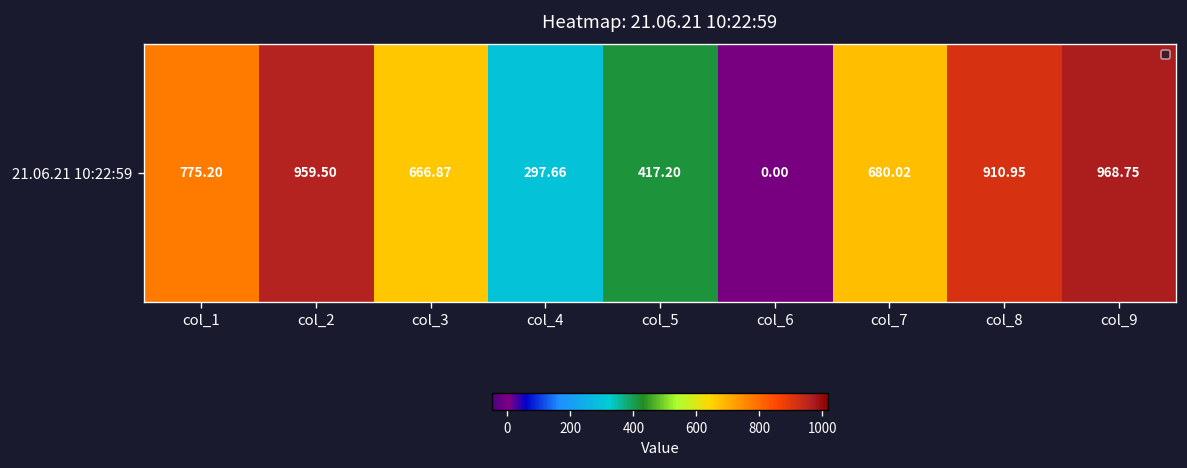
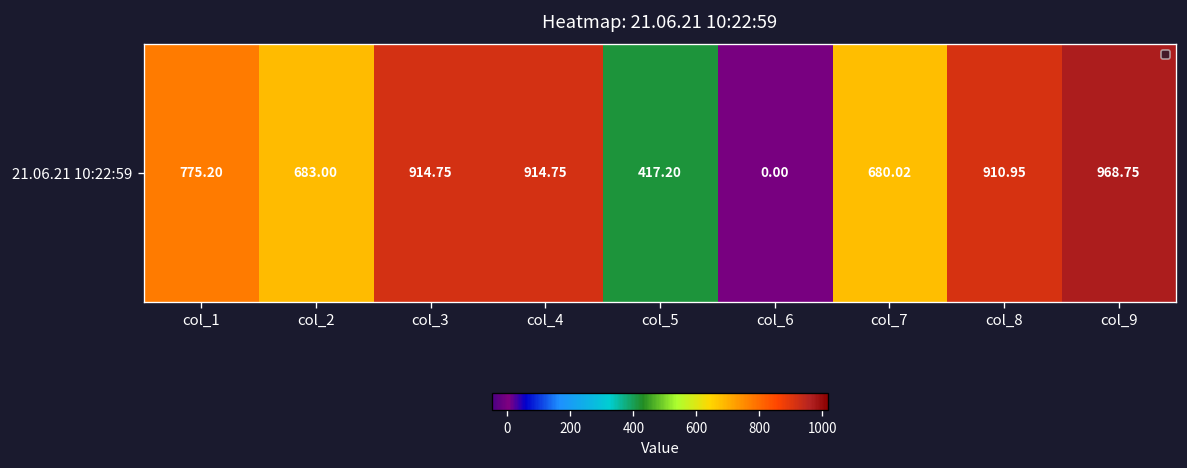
  {
    "21.06.21 10:22:59": {
      "col_1": 775.20,
-     "col_2": 959.50,
-     "col_3": 666.87,
-     "col_4": 297.66,
+     "col_2": 683.00,
+     "col_3": 914.75,
+     "col_4": 914.75,
      "col_5": 417.20,
      "col_6": 0.00,
      "col_7": 680.02,
      "col_8": 910.95,
      "col_9": 968.75
    }
  }
